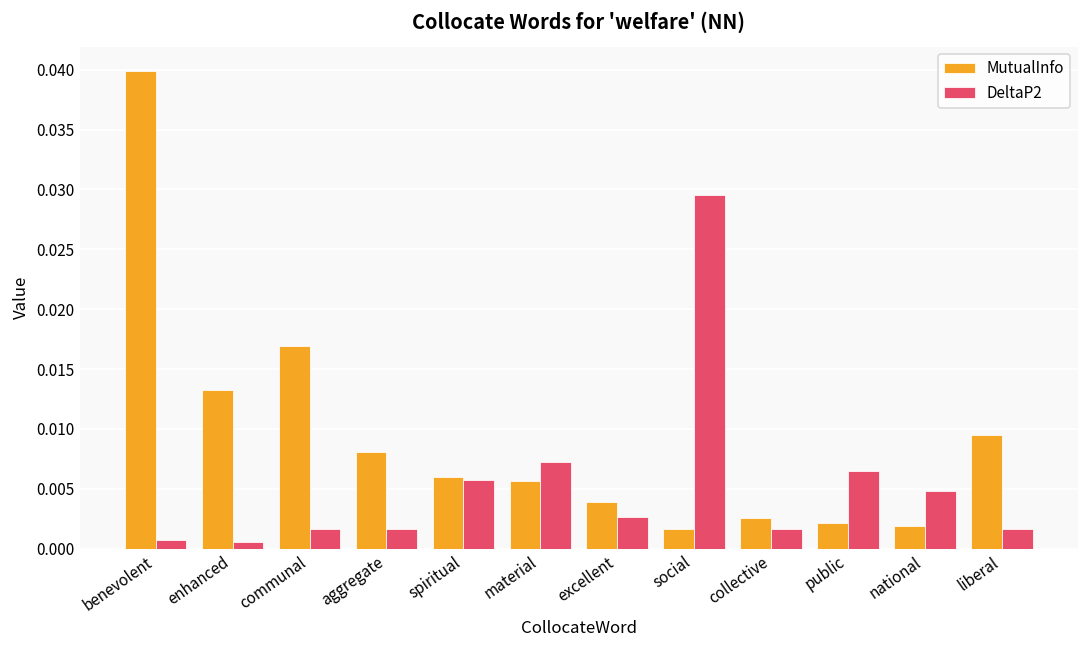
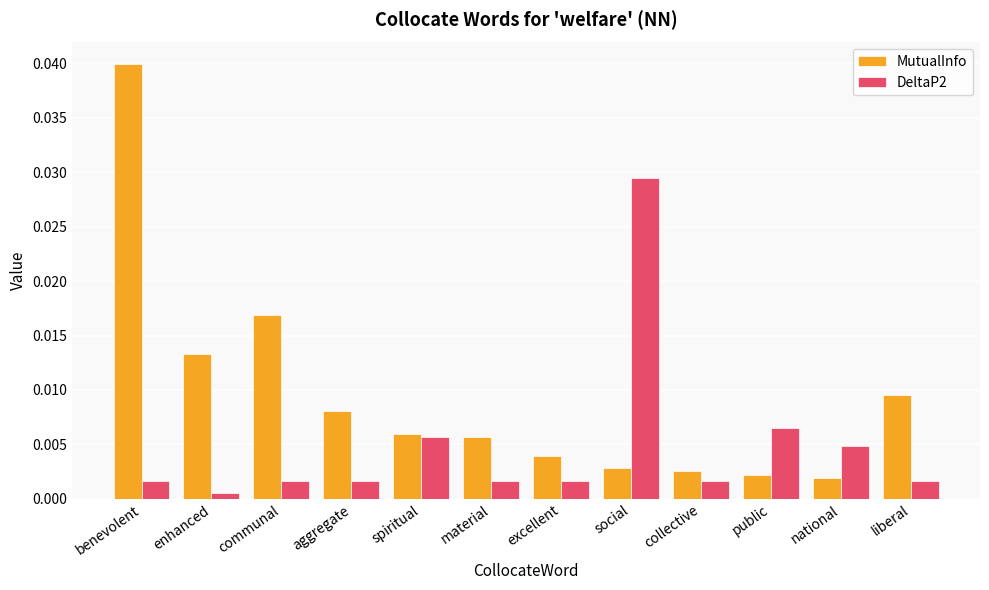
  {
    "MutualInfo": {
      "benevolent": 0.0399,
      "enhanced": 0.0133,
      "communal": 0.0169,
      "aggregate": 0.0081,
      "spiritual": 0.0059,
      "material": 0.0057,
      "excellent": 0.0039,
-     "social": 0.0016,
+     "social": 0.0028,
      "collective": 0.0026,
      "public": 0.0022,
      "national": 0.0019,
      "liberal": 0.0095
    },
    "DeltaP2": {
-     "benevolent": 0.0007,
+     "benevolent": 0.0017,
      "enhanced": 0.0005,
      "communal": 0.0017,
      "aggregate": 0.0017,
      "spiritual": 0.0057,
-     "material": 0.0073,
-     "excellent": 0.0026,
+     "material": 0.0017,
+     "excellent": 0.0017,
      "social": 0.0295,
      "collective": 0.0016,
      "public": 0.0065,
      "national": 0.0049,
      "liberal": 0.0016
    }
  }
